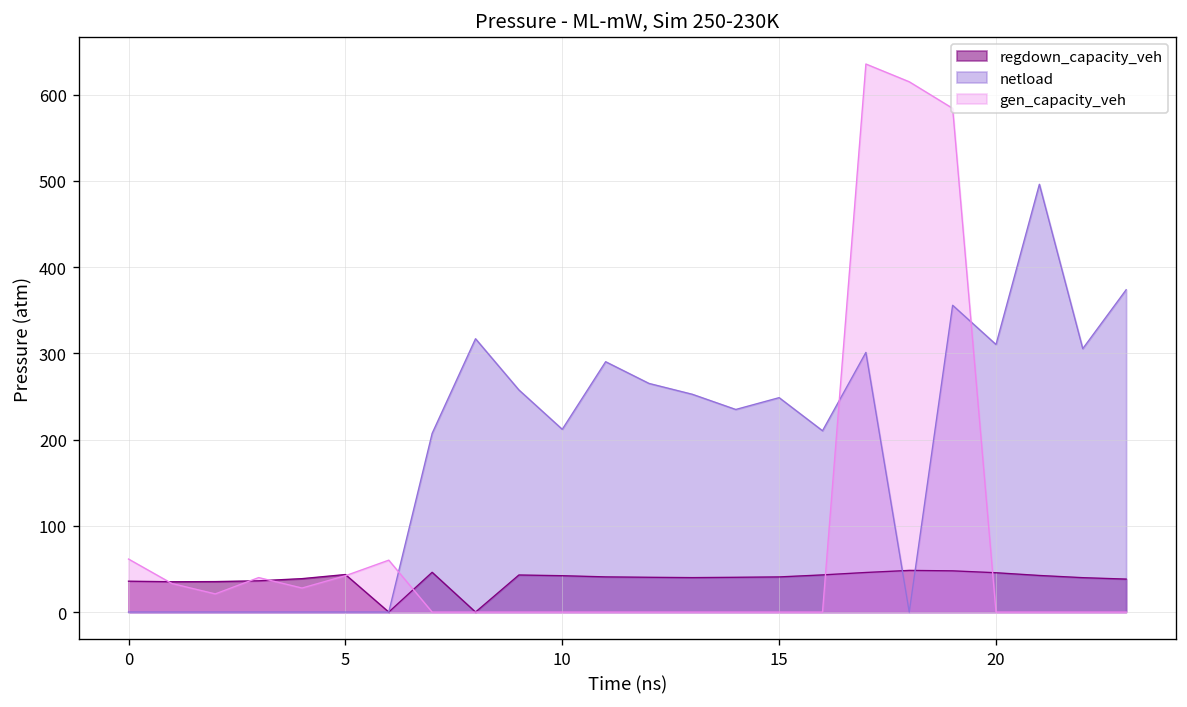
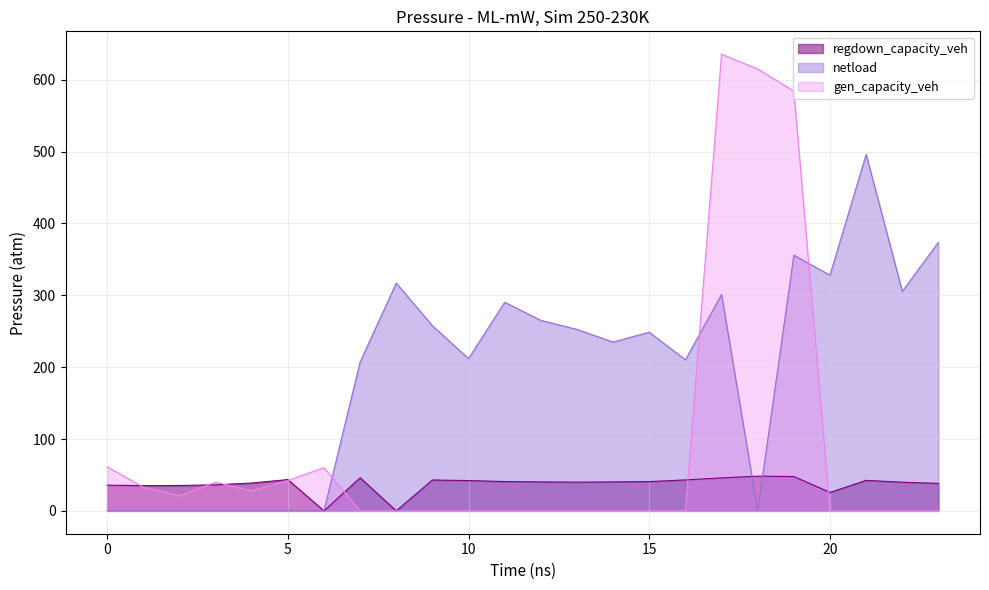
  {
    "regdown_capacity_veh": {
      "0": 40,
      "10": 40,
      "15": 40,
-     "20": 50
+     "20": 30
    },
    "netload": {
      "0": 0,
      "5": 0,
      "10": 210,
      "15": 250,
-     "20": 310
+     "20": 330
    },
    "gen_capacity_veh": {
      "0": 60,
      "10": 0,
      "15": 0,
      "20": 0
    }
  }
